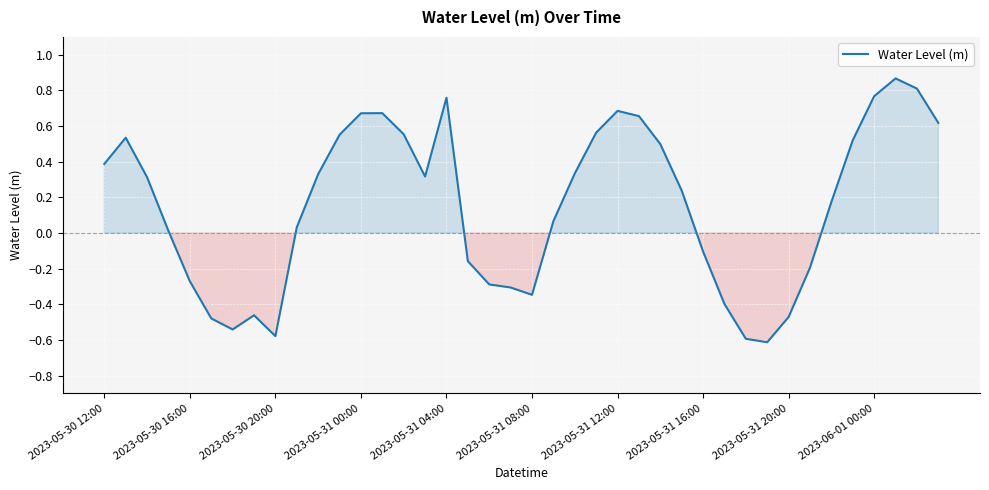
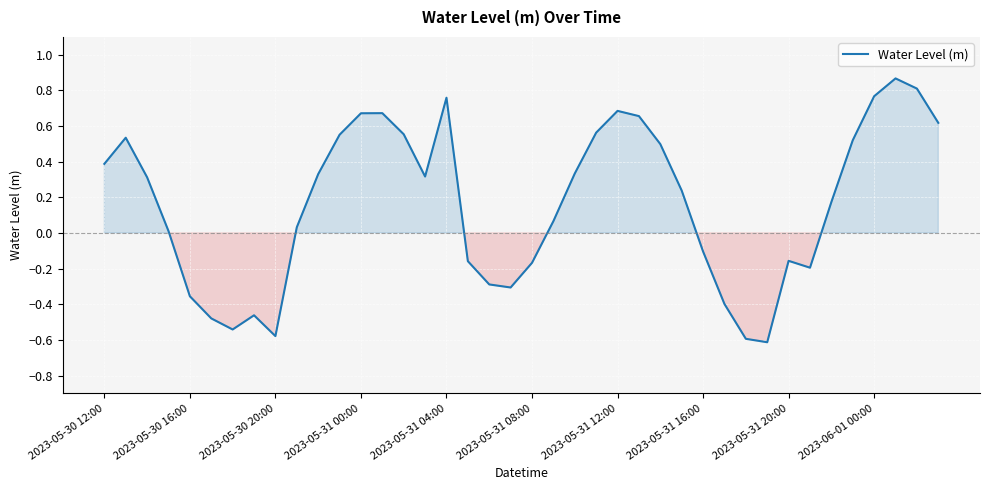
  {
    "2023-05-30 12:00": 0.39,
-   "2023-05-30 16:00": -0.27,
+   "2023-05-30 16:00": -0.35,
    "2023-05-30 20:00": -0.58,
    "2023-05-31 00:00": 0.67,
    "2023-05-31 04:00": 0.76,
-   "2023-05-31 08:00": -0.35,
+   "2023-05-31 08:00": -0.17,
    "2023-05-31 12:00": 0.69,
    "2023-05-31 16:00": -0.10,
-   "2023-05-31 20:00": -0.47,
+   "2023-05-31 20:00": -0.16,
    "2023-06-01 00:00": 0.77
  }
